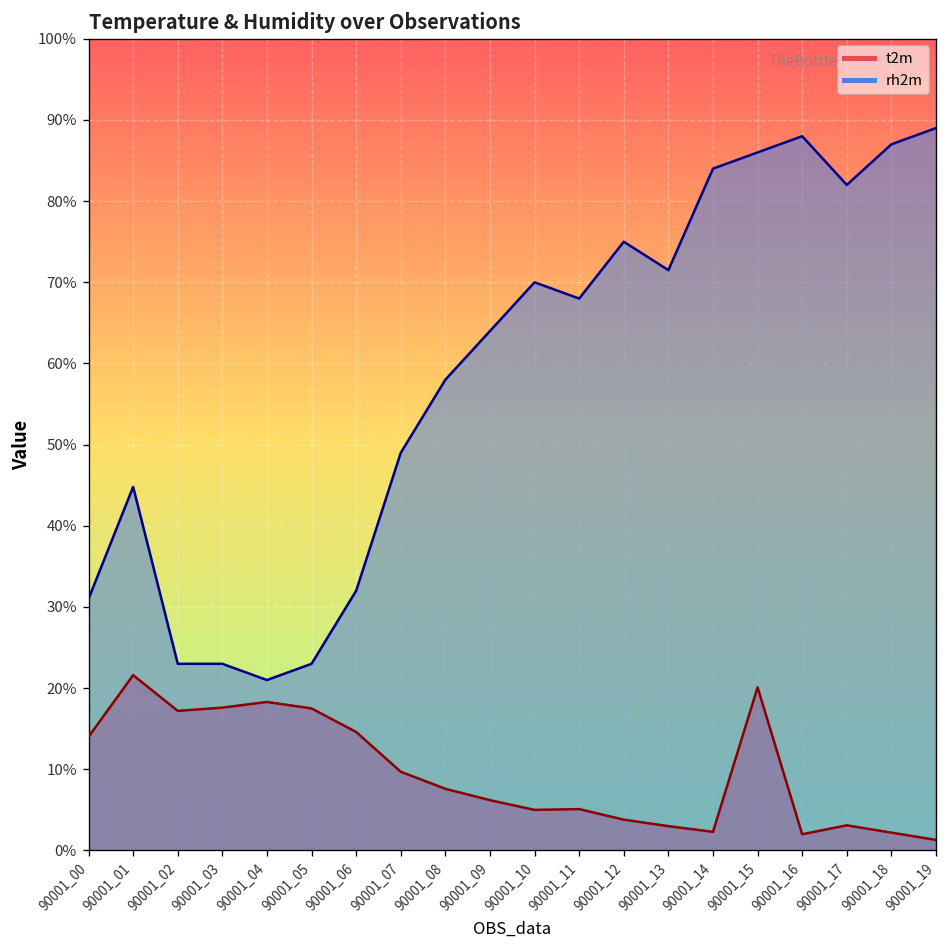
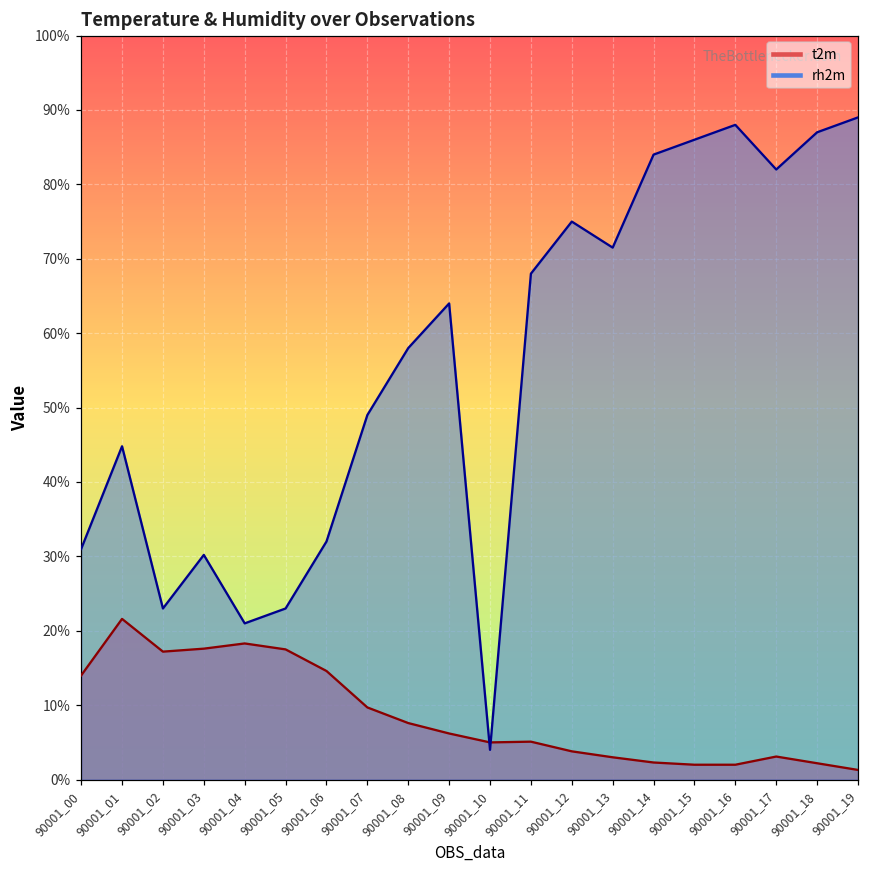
  {
    "t2m": {
      "90001_00": "14%",
      "90001_01": "22%",
      "90001_02": "17%",
      "90001_03": "18%",
      "90001_04": "18%",
      "90001_05": "18%",
      "90001_06": "15%",
      "90001_07": "10%",
      "90001_08": "8%",
      "90001_09": "6%",
      "90001_10": "5%",
      "90001_11": "5%",
      "90001_12": "4%",
      "90001_13": "3%",
      "90001_14": "2%",
-     "90001_15": "20%",
+     "90001_15": "2%",
      "90001_16": "2%",
      "90001_17": "3%",
      "90001_18": "2%",
      "90001_19": "1%"
    },
    "rh2m": {
      "90001_00": "31%",
      "90001_01": "45%",
      "90001_02": "23%",
-     "90001_03": "23%",
+     "90001_03": "30%",
      "90001_04": "21%",
      "90001_05": "23%",
      "90001_06": "32%",
      "90001_07": "49%",
      "90001_08": "58%",
      "90001_09": "64%",
-     "90001_10": "70%",
+     "90001_10": "4%",
      "90001_11": "68%",
      "90001_12": "75%",
      "90001_13": "72%",
      "90001_14": "84%",
      "90001_15": "86%",
      "90001_16": "88%",
      "90001_17": "82%",
      "90001_18": "87%",
      "90001_19": "89%"
    }
  }
